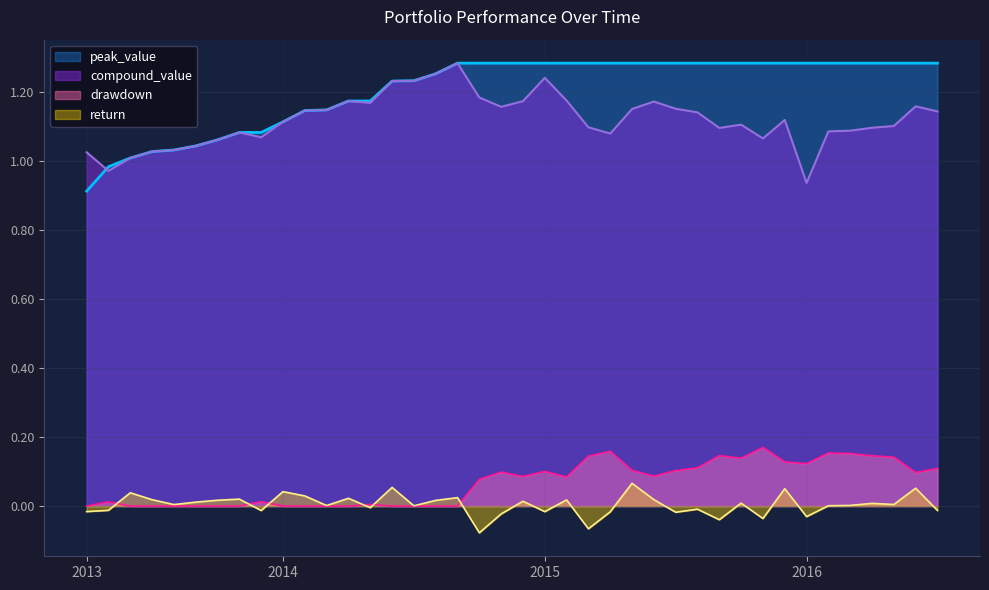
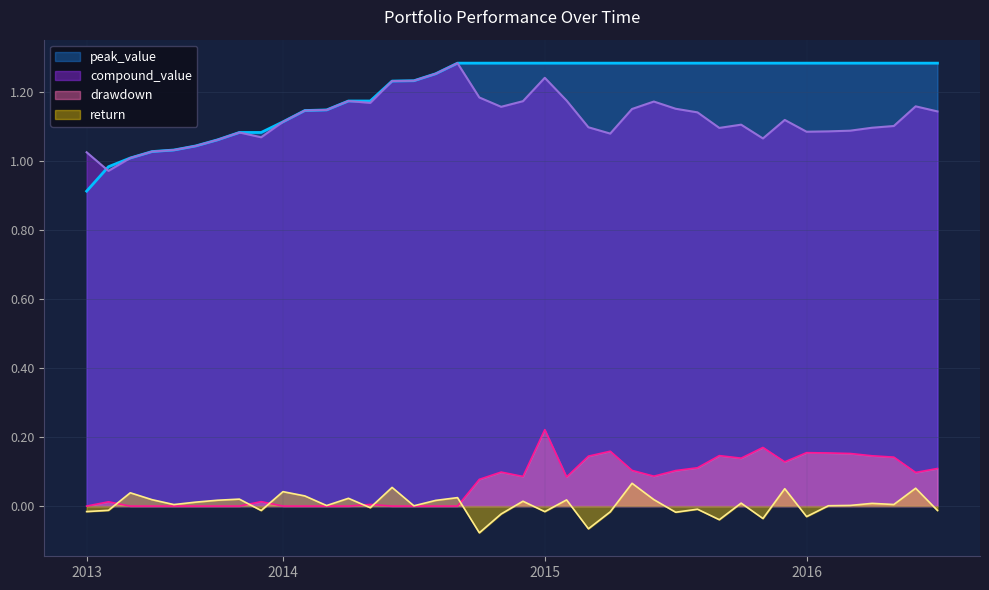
  {
    "peak_value": {
      "2013": 0.91,
      "2015": 1.28,
      "2016": 1.28
    },
    "compound_value": {
      "2013": 1.03,
      "2015": 1.24,
-     "2016": 0.94
+     "2016": 1.09
    },
    "drawdown": {
      "2014": 0.00,
-     "2015": 0.10,
-     "2016": 0.12
+     "2015": 0.22,
+     "2016": 0.15
    }
  }
